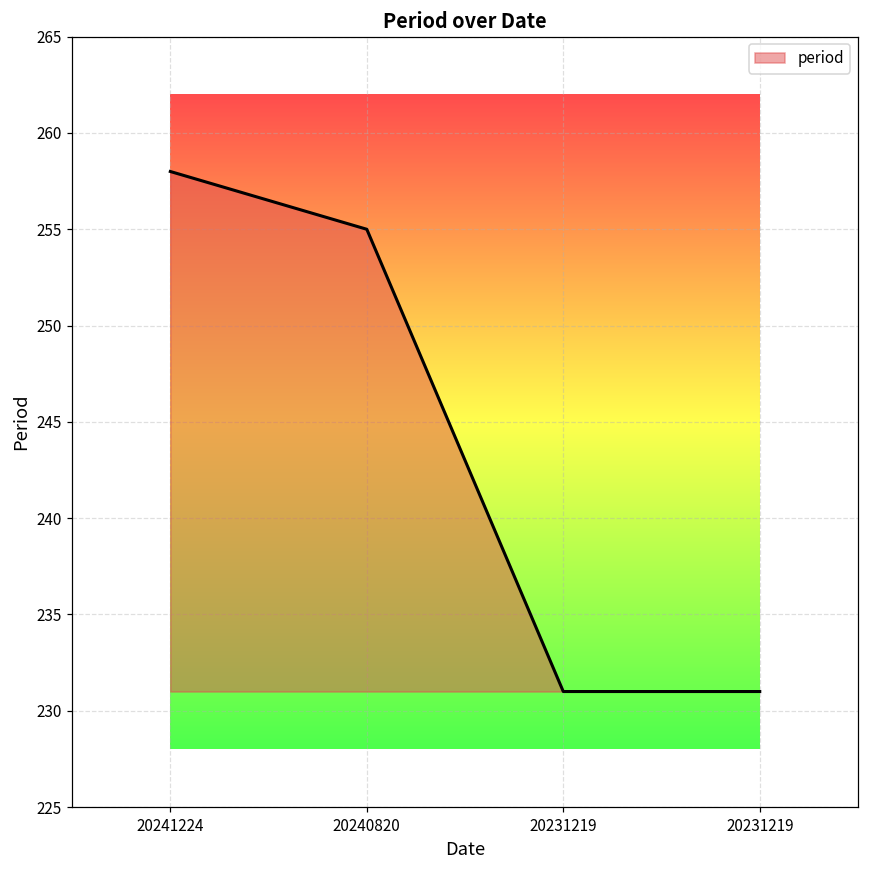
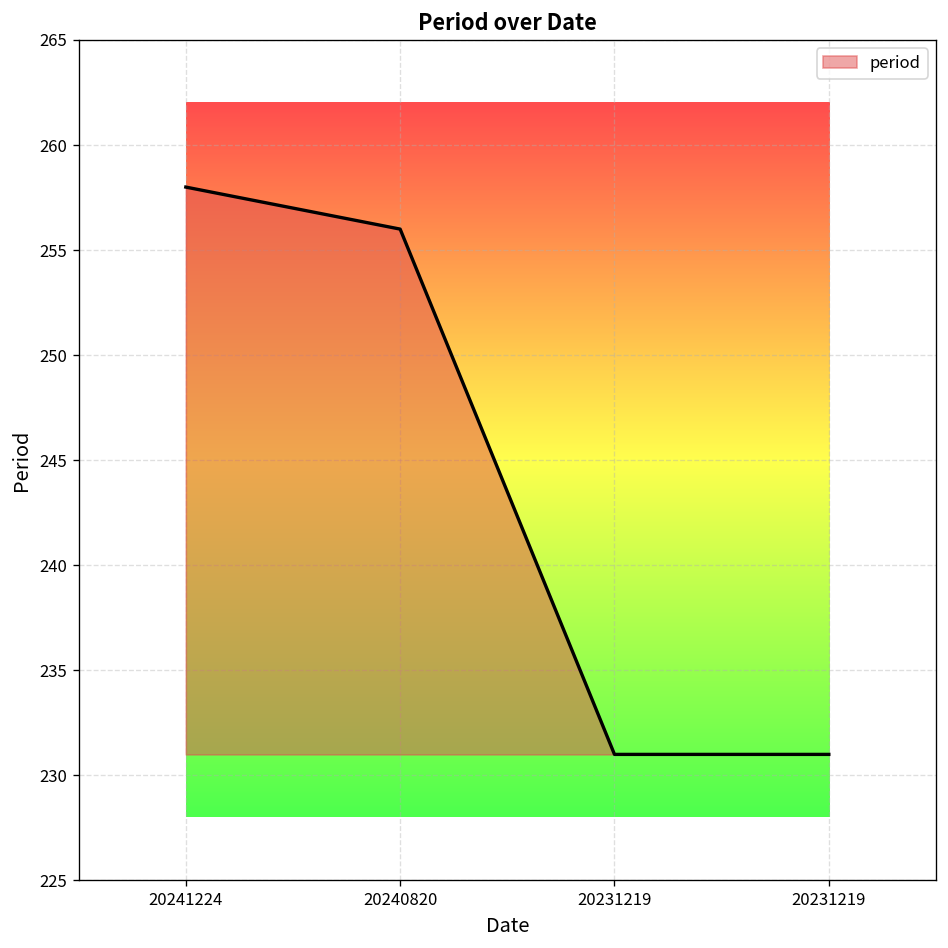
  {
    "20241224": 258,
-   "20240820": 255
+   "20240820": 256
  }
